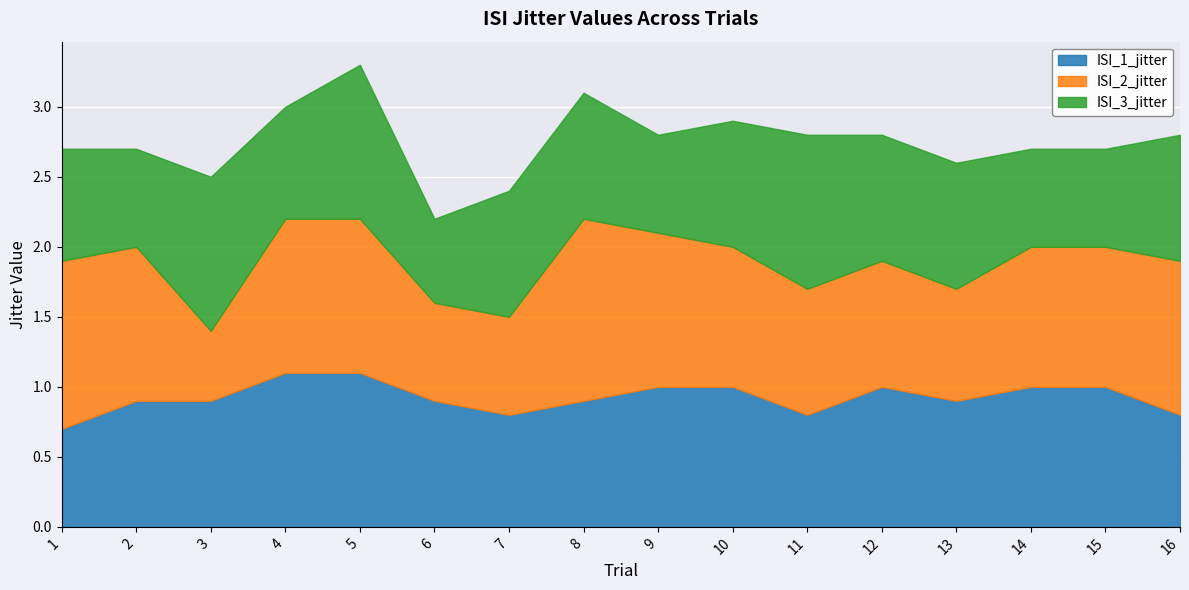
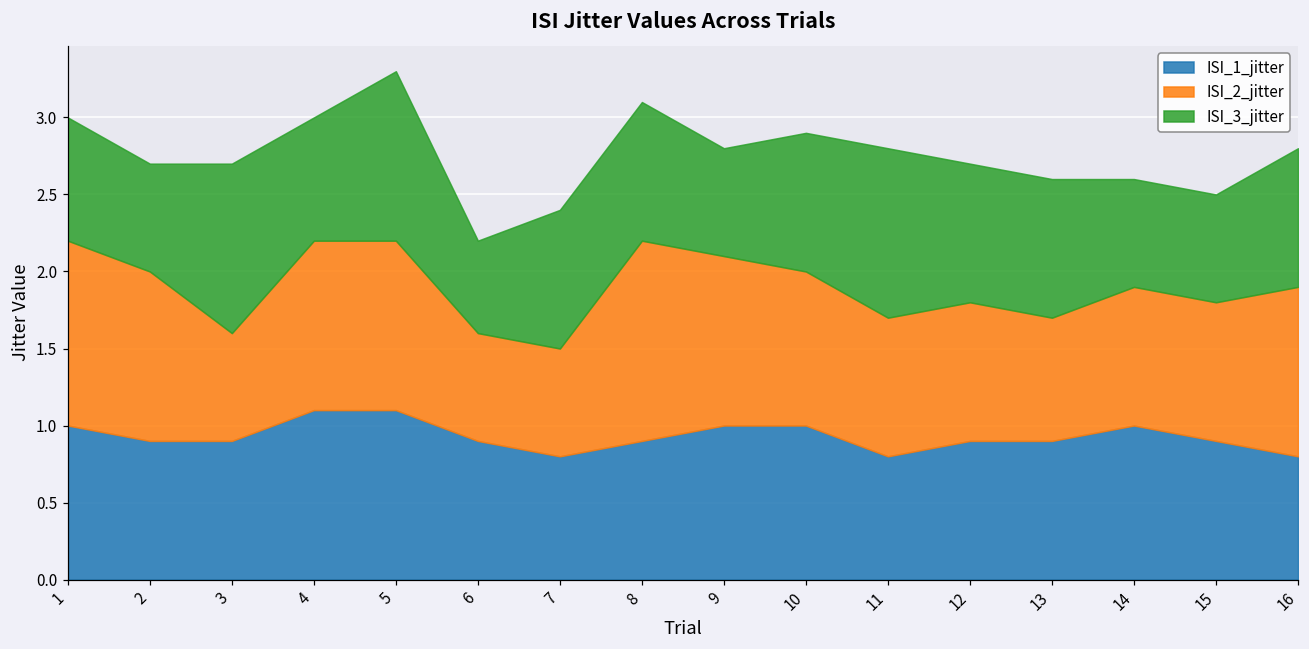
  {
    "ISI_1_jitter": {
-     "1": 0.7,
+     "1": 1.0,
      "2": 0.9,
      "3": 0.9,
      "4": 1.1,
      "5": 1.1,
      "6": 0.9,
      "7": 0.8,
      "8": 0.9,
      "9": 1.0,
      "10": 1.0,
      "11": 0.8,
-     "12": 1.0,
+     "12": 0.9,
      "13": 0.9,
      "14": 1.0,
-     "15": 1.0,
+     "15": 0.9,
      "16": 0.8
    },
    "ISI_2_jitter": {
      "1": 1.2,
      "2": 1.1,
-     "3": 0.5,
+     "3": 0.7,
      "4": 1.1,
      "5": 1.1,
      "6": 0.7,
      "7": 0.7,
      "8": 1.3,
      "9": 1.1,
      "10": 1.0,
      "11": 0.9,
      "12": 0.9,
      "13": 0.8,
-     "14": 1.0,
-     "15": 1.0,
+     "14": 0.9,
+     "15": 0.9,
      "16": 1.1
    },
    "ISI_3_jitter": {
      "1": 0.8,
      "2": 0.7,
      "3": 1.1,
      "4": 0.8,
      "5": 1.1,
      "6": 0.6,
      "7": 0.9,
      "8": 0.9,
      "9": 0.7,
      "10": 0.9,
      "11": 1.1,
      "12": 0.9,
      "13": 0.9,
      "14": 0.7,
      "15": 0.7,
      "16": 0.9
    }
  }
